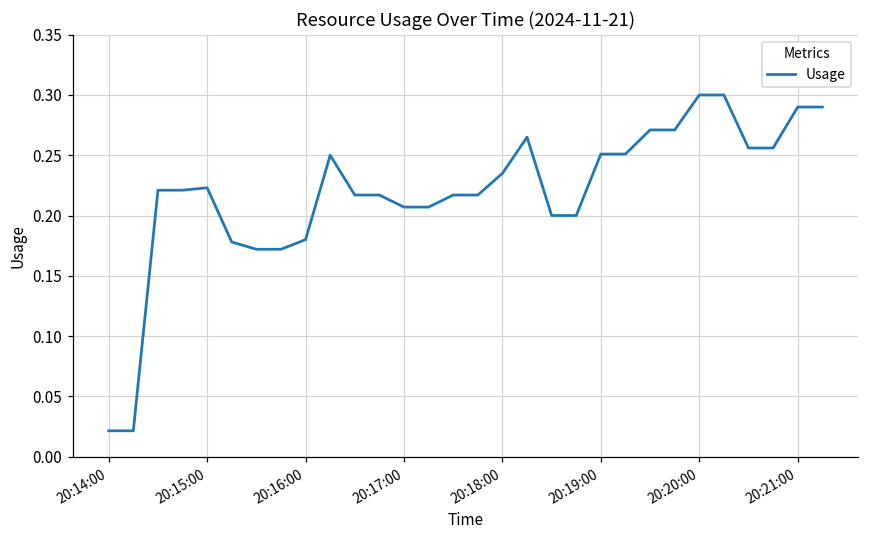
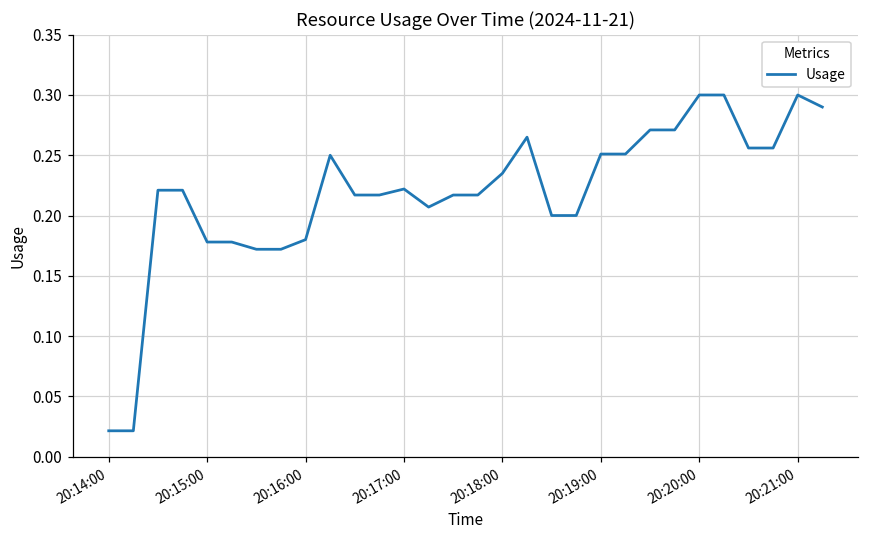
  {
    "20:14:00": 0.021,
-   "20:15:00": 0.223,
+   "20:15:00": 0.178,
    "20:16:00": 0.180,
-   "20:17:00": 0.207,
+   "20:17:00": 0.222,
    "20:18:00": 0.235,
    "20:19:00": 0.251,
    "20:20:00": 0.300,
-   "20:21:00": 0.29
+   "20:21:00": 0.30
  }
